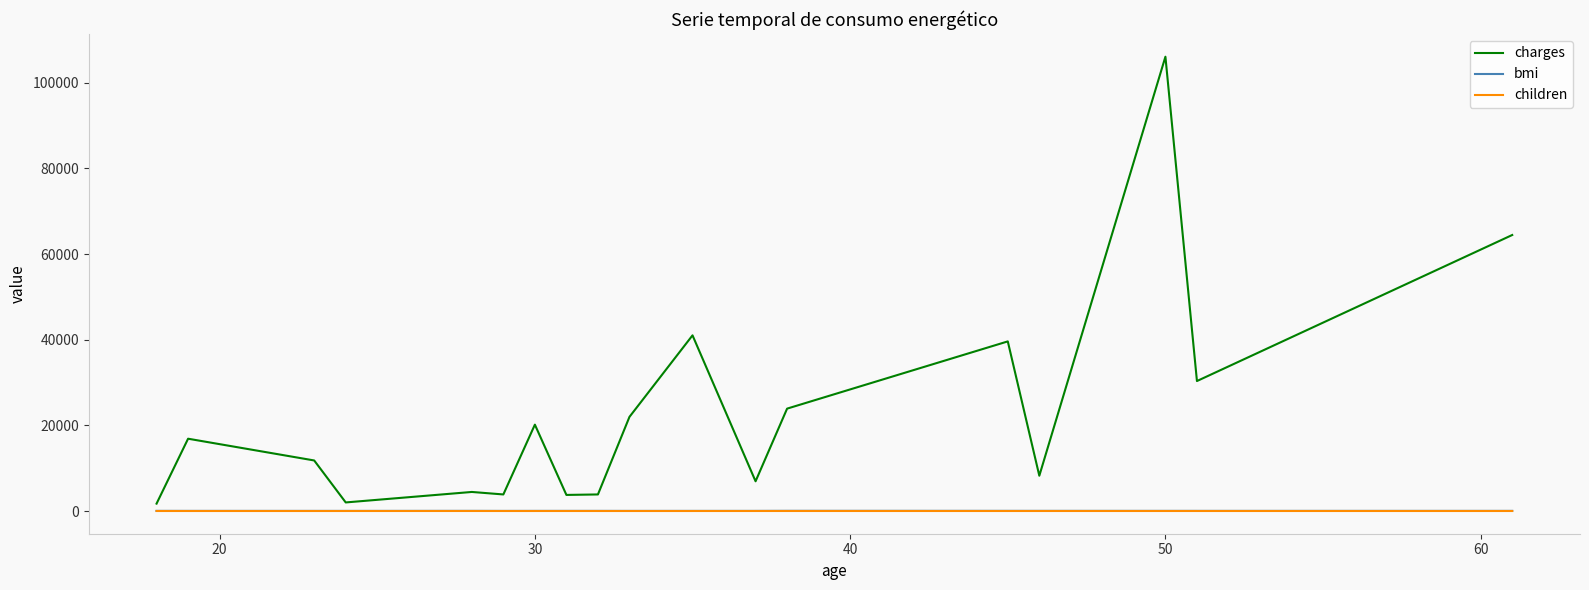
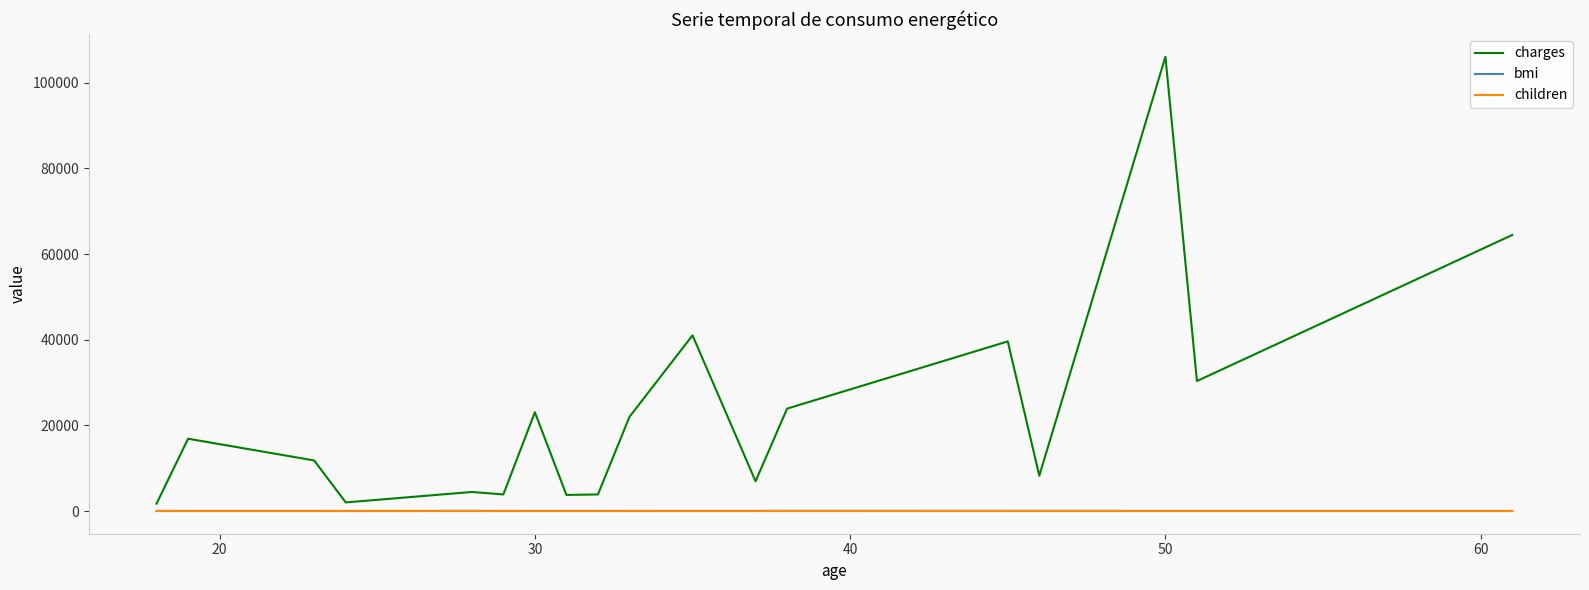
  {
    "charges": {
-     "30": 20000,
+     "30": 23000,
      "50": 106000
    },
    "children": {
      "30": 0,
      "50": 0
    }
  }
